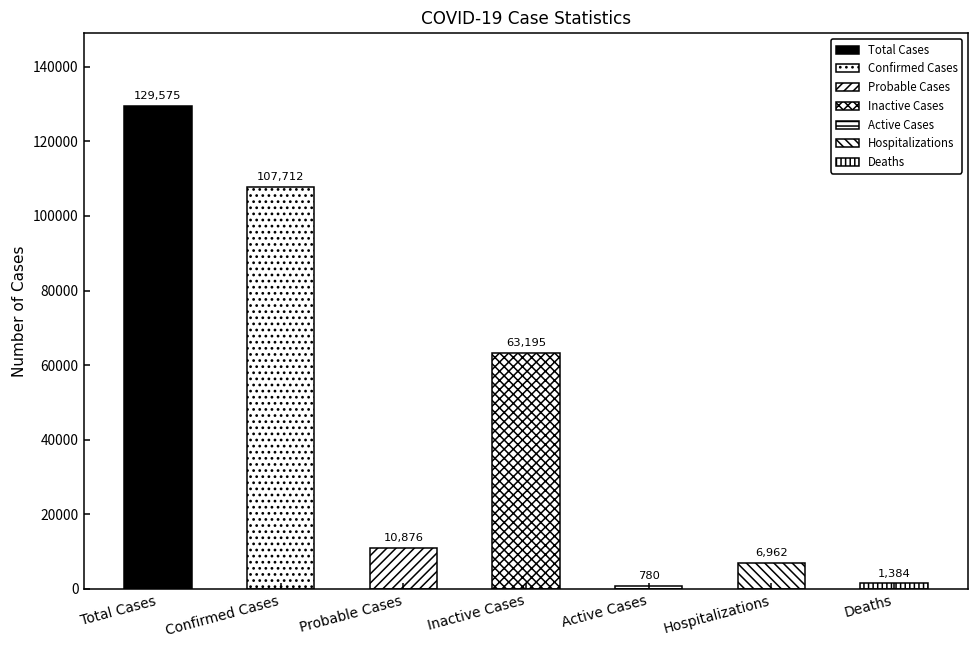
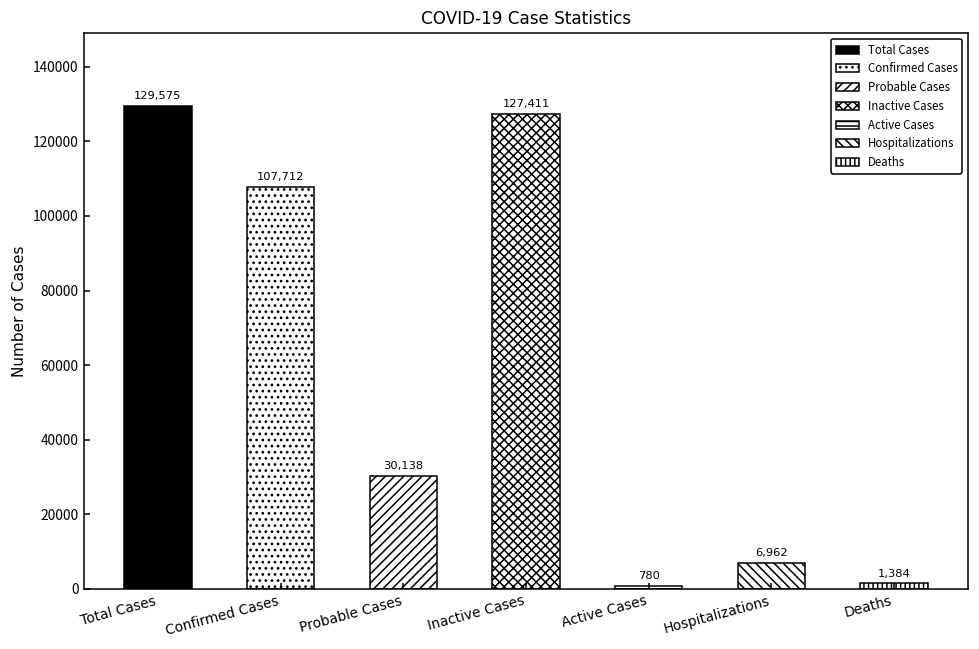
  {
    "Total Cases": "129,575",
    "Confirmed Cases": "107,712",
-   "Probable Cases": "10,876",
-   "Inactive Cases": "63,195",
+   "Probable Cases": "30,138",
+   "Inactive Cases": "127,411",
    "Active Cases": "780",
    "Hospitalizations": "6,962",
    "Deaths": "1,384"
  }
